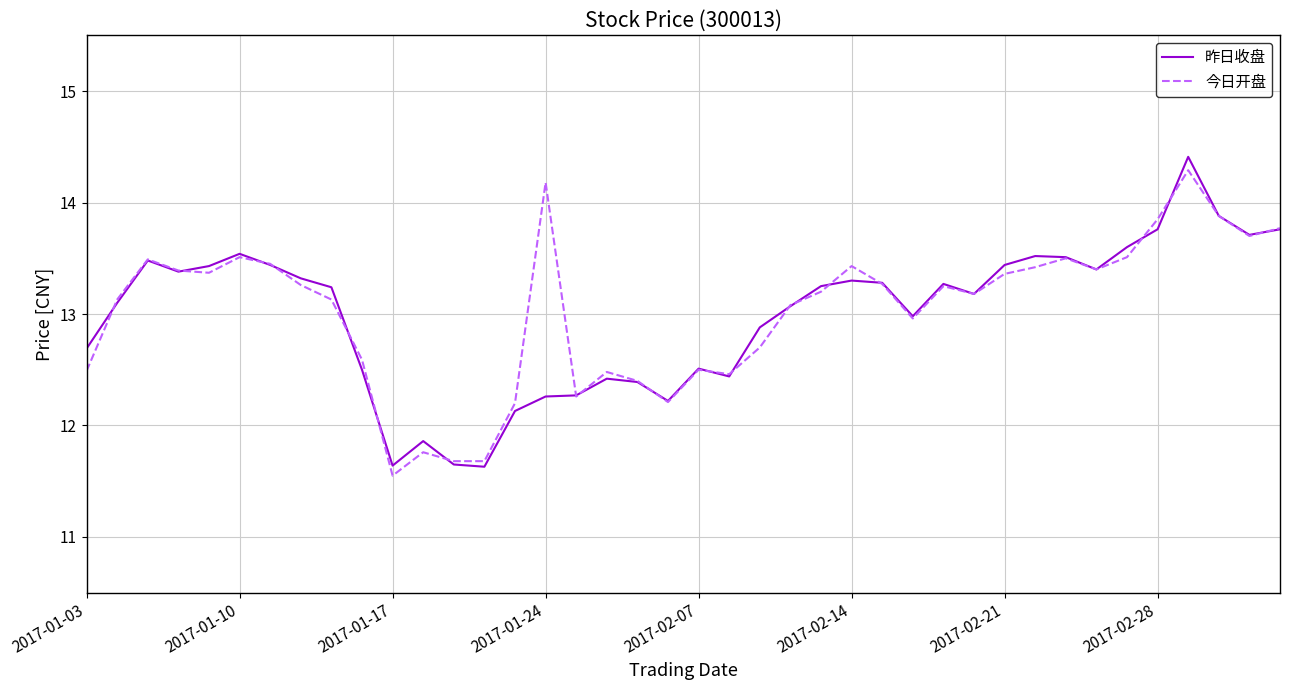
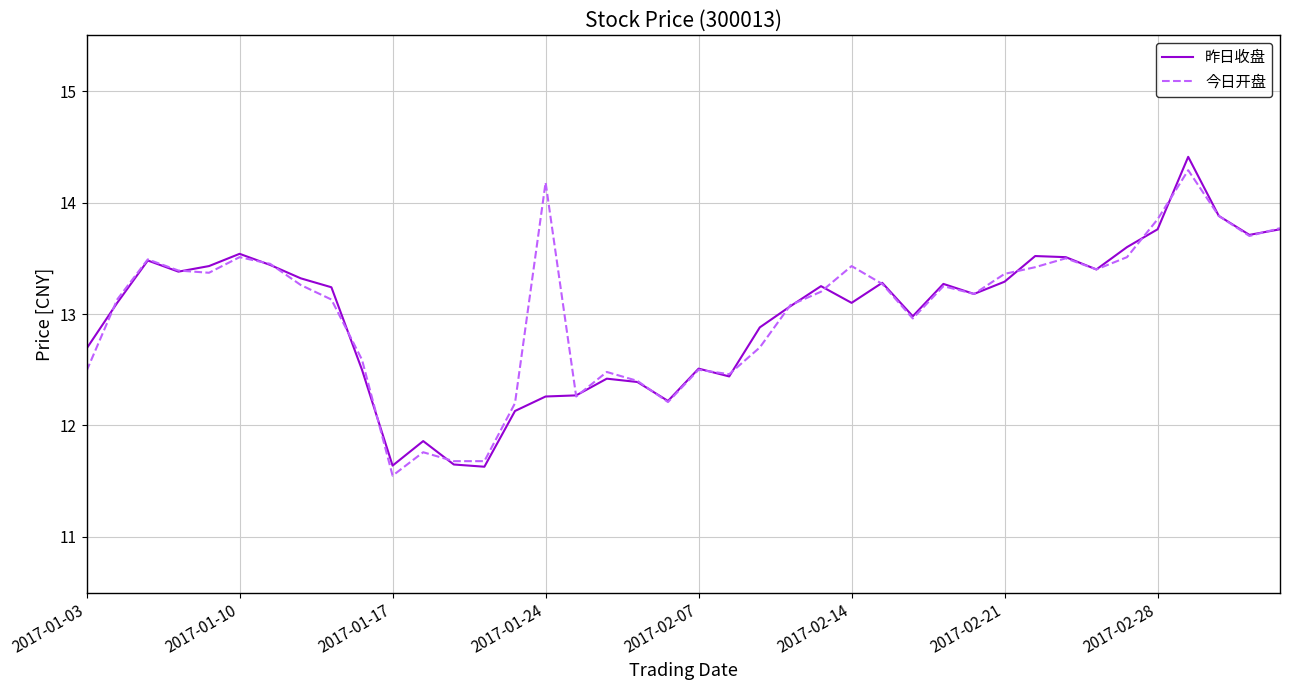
  {
    "昨日收盘": {
      "2017-01-03": 12.69,
      "2017-01-10": 13.54,
      "2017-01-17": 11.64,
      "2017-01-24": 12.26,
-     "2017-02-14": 13.3,
-     "2017-02-21": 13.44,
+     "2017-02-14": 13.1,
+     "2017-02-21": 13.29,
      "2017-02-28": 13.76
    },
    "今日开盘": {
      "2017-01-03": 12.49,
      "2017-01-10": 13.51,
      "2017-01-17": 11.55,
      "2017-01-24": 14.18,
      "2017-02-14": 13.43,
      "2017-02-21": 13.36,
      "2017-02-28": 13.85
    }
  }
